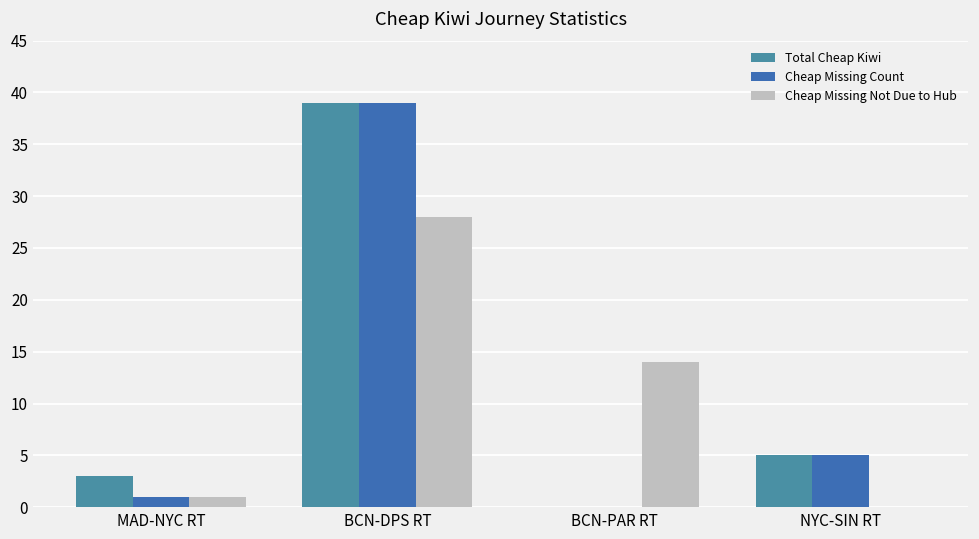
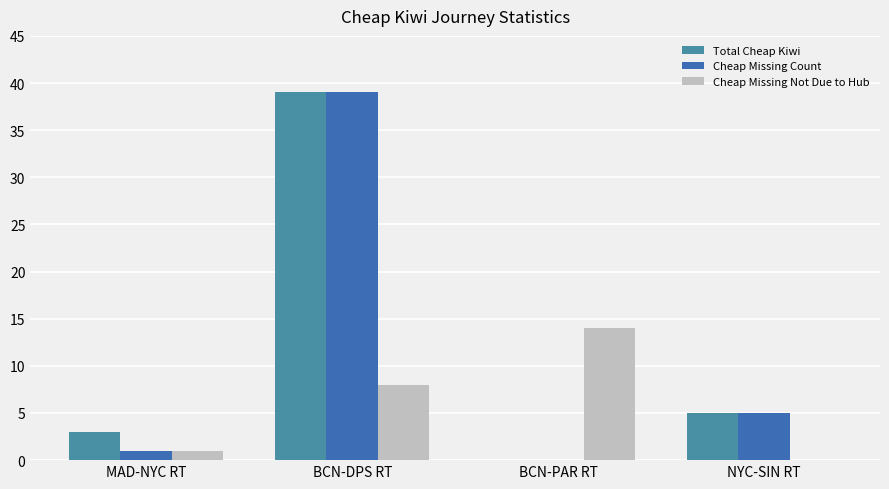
  {
    "Cheap Missing Not Due to Hub": {
      "MAD-NYC RT": 1,
-     "BCN-DPS RT": 28,
+     "BCN-DPS RT": 8,
      "BCN-PAR RT": 14,
      "NYC-SIN RT": 0
    }
  }
